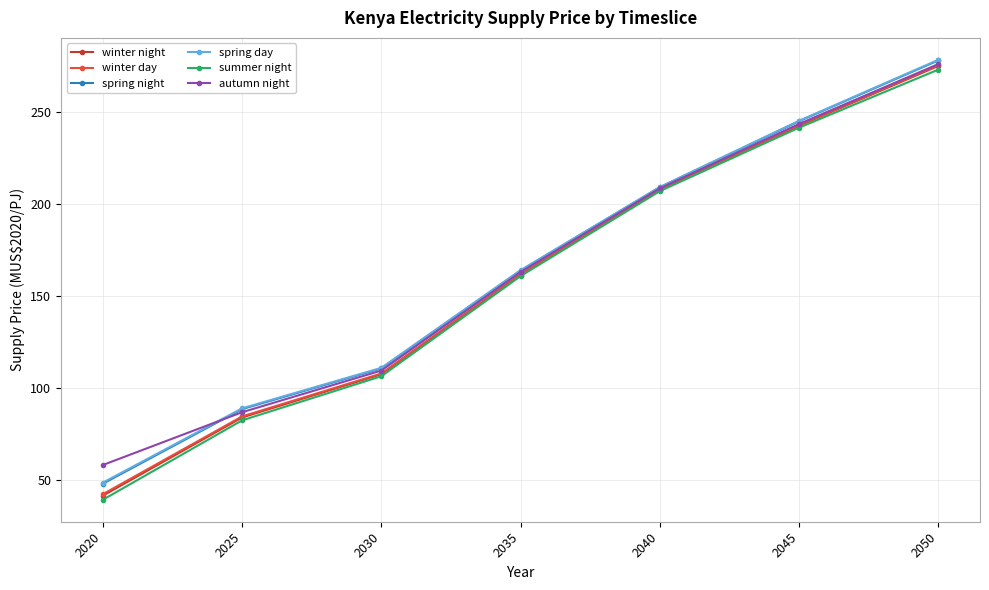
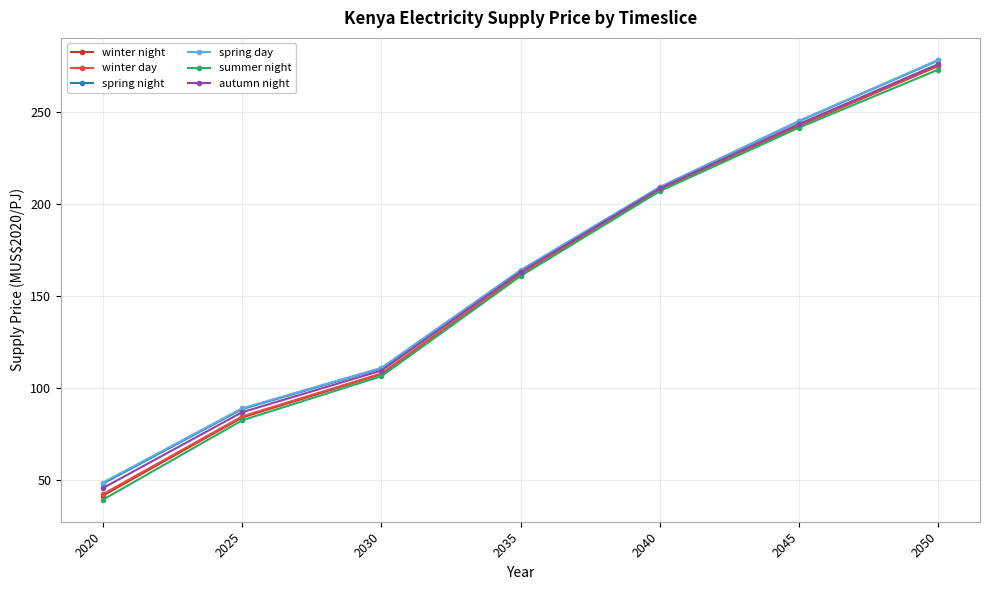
  {
    "summer night": {
      "2020": 39,
      "2025": 83,
      "2050": 273
    },
    "autumn night": {
-     "2020": 58,
+     "2020": 46,
      "2025": 87
    }
  }
